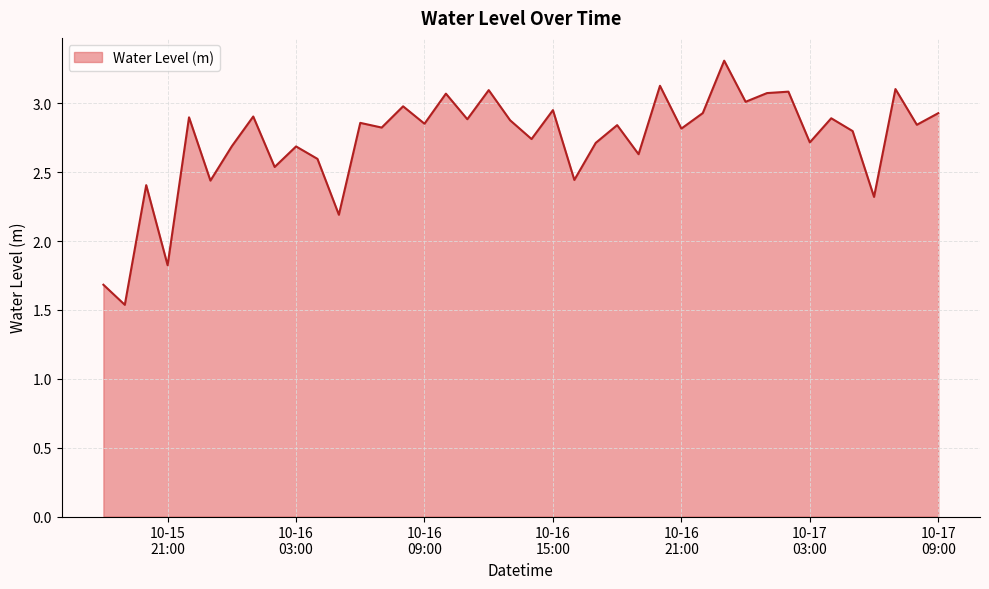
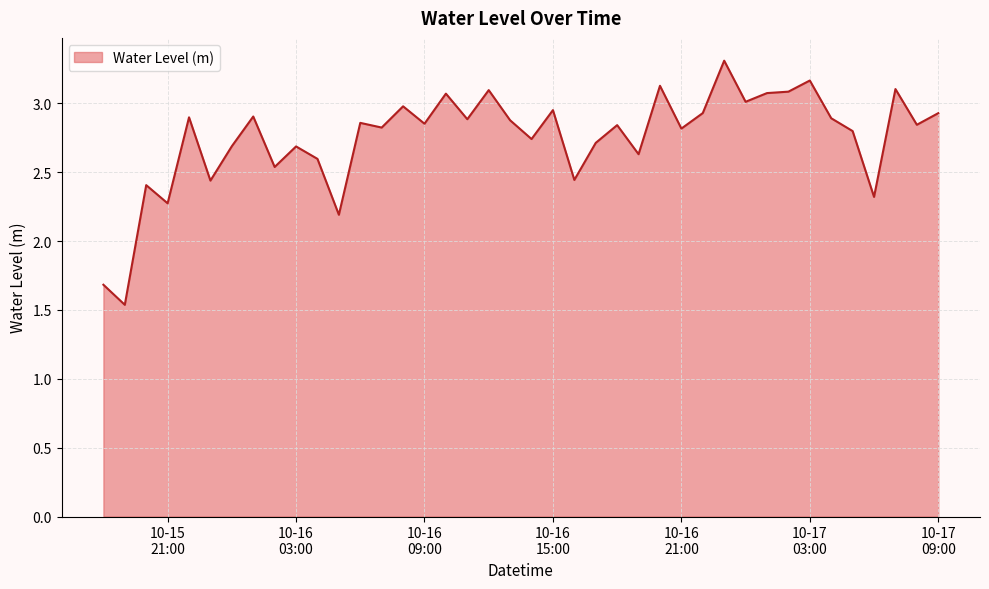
  {
-   "10-15 21:00": 1.82,
+   "10-15 21:00": 2.27,
    "10-16 03:00": 2.69,
    "10-16 09:00": 2.85,
    "10-16 15:00": 2.95,
    "10-16 21:00": 2.82,
-   "10-17 03:00": 2.72,
+   "10-17 03:00": 3.17,
    "10-17 09:00": 2.93
  }
